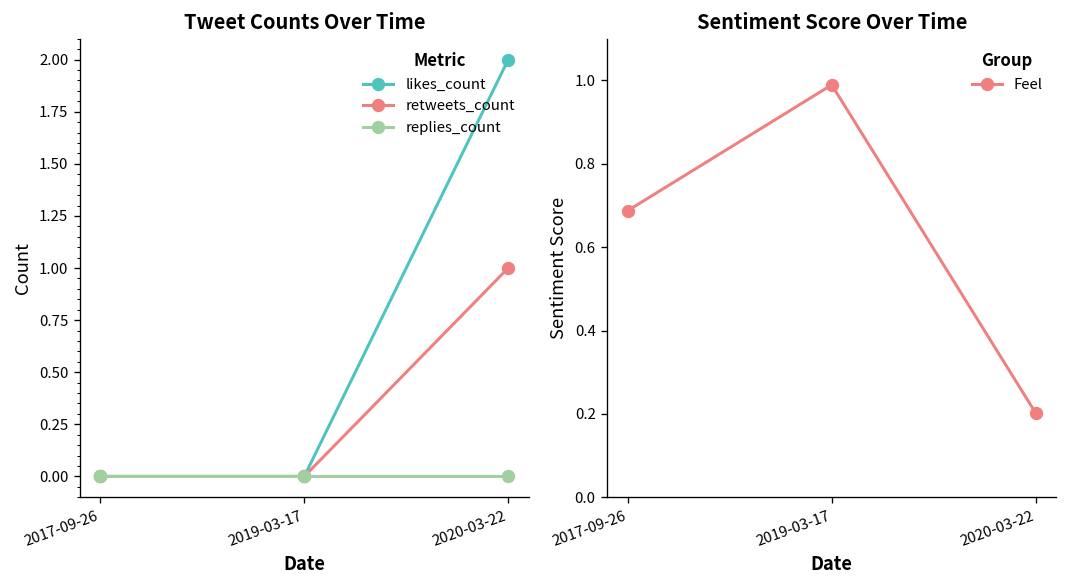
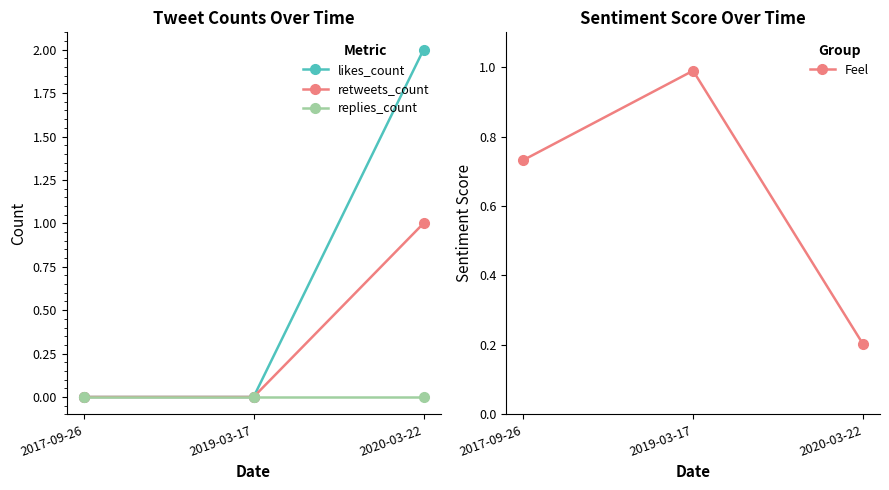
  {
    "Tweet Counts Over Time": {
      "likes_count": {
        "2020-03-22": 2.00
      },
      "retweets_count": {
        "2020-03-22": 1.00
      },
      "replies_count": {
        "2020-03-22": 0.00
      }
    },
    "Sentiment Score Over Time": {
-     "2017-09-26": 0.69,
+     "2017-09-26": 0.73,
      "2019-03-17": 0.99,
      "2020-03-22": 0.20
    }
  }
